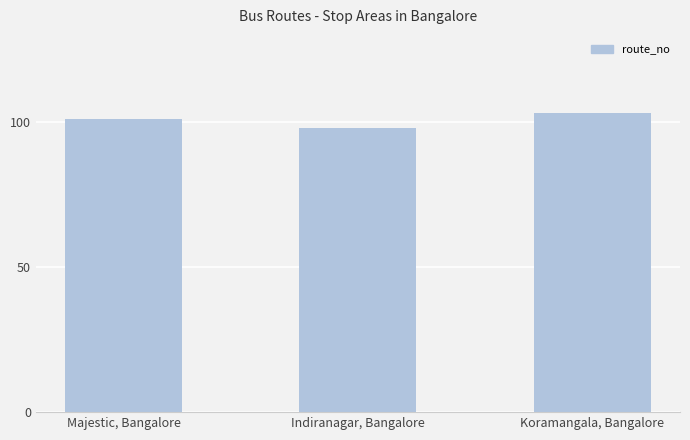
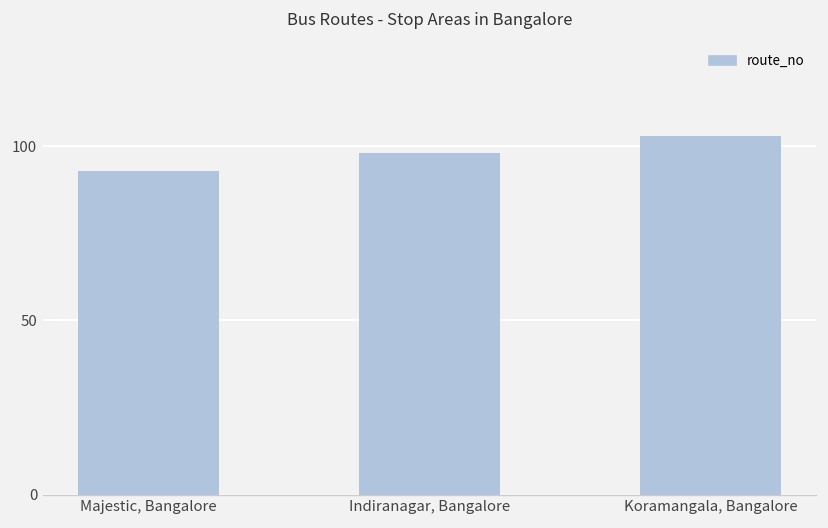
  {
-   "Majestic, Bangalore": 101,
+   "Majestic, Bangalore": 93,
    "Indiranagar, Bangalore": 98,
    "Koramangala, Bangalore": 103
  }
